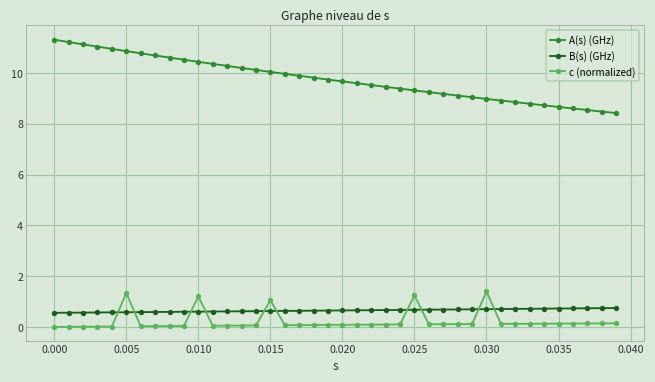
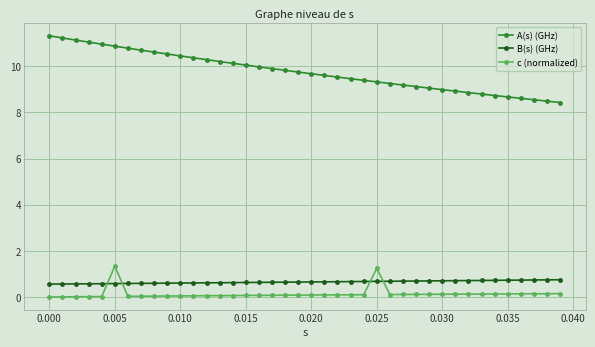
  {
    "c (normalized)": {
      "0.000": 0.0,
      "0.005": 1.3,
-     "0.010": 1.2,
-     "0.015": 1.1,
+     "0.010": 0.0,
+     "0.015": 0.1,
      "0.020": 0.1,
      "0.025": 1.2,
-     "0.030": 1.4,
+     "0.030": 0.1,
      "0.035": 0.1
    }
  }
